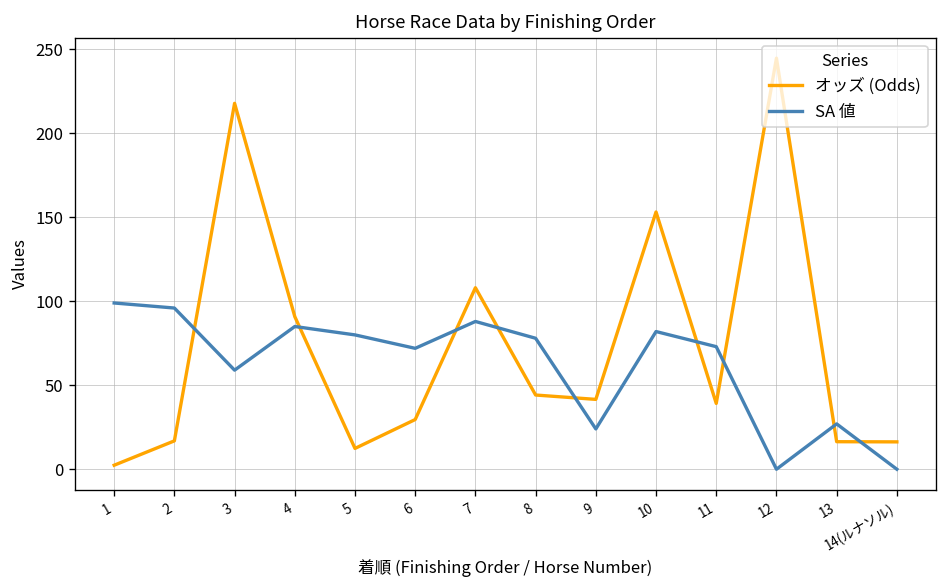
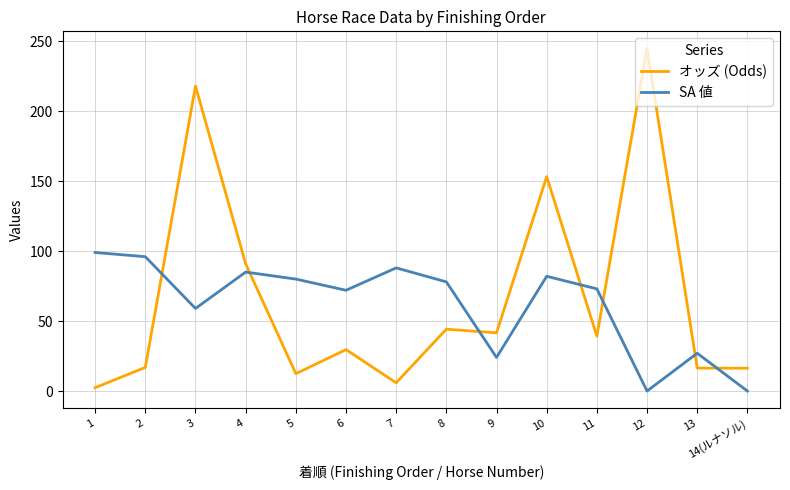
  {
    "オッズ (Odds)": {
      "1": 2,
      "2": 17,
      "3": 218,
      "4": 91,
      "5": 12,
      "6": 30,
-     "7": 108,
+     "7": 6,
      "8": 44,
      "9": 42,
      "10": 153,
      "11": 39,
      "13": 16,
      "14(ルナソル)": 16
    },
    "SA 値": {
      "1": 99,
      "2": 96,
      "3": 59,
      "4": 85,
      "5": 80,
      "6": 72,
      "7": 88,
      "8": 78,
      "9": 24,
      "10": 82,
      "11": 73,
      "12": 0,
      "13": 27,
      "14(ルナソル)": 0
    }
  }
